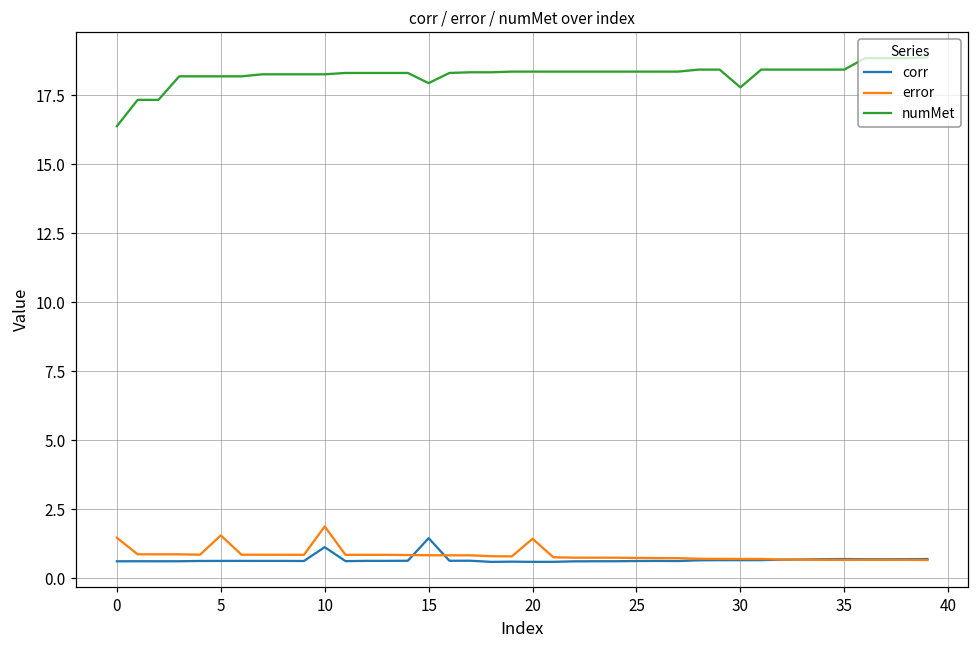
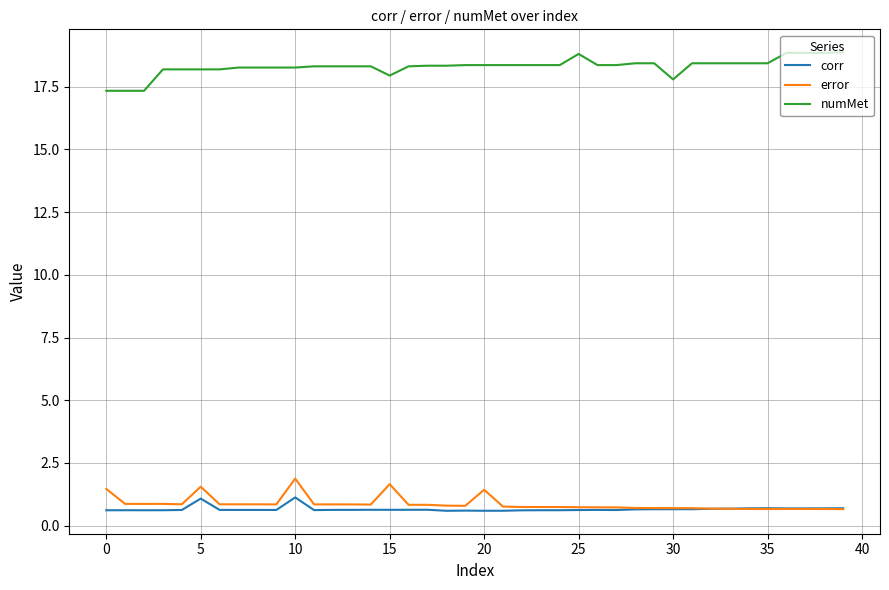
  {
    "corr": {
      "0": 0.6,
-     "5": 0.6,
+     "5": 1.1,
      "10": 1.1,
-     "15": 1.4,
+     "15": 0.6,
      "20": 0.6,
      "25": 0.6
    },
    "error": {
      "0": 1.5,
      "5": 1.5,
      "10": 1.9,
-     "15": 0.8,
+     "15": 1.7,
      "20": 1.4,
      "25": 0.7
    },
    "numMet": {
-     "0": 16.4,
+     "0": 17.3,
      "5": 18.2,
      "10": 18.3,
      "15": 17.9,
      "20": 18.4,
-     "25": 18.4,
+     "25": 18.8,
      "30": 17.8,
      "35": 18.4
    }
  }
